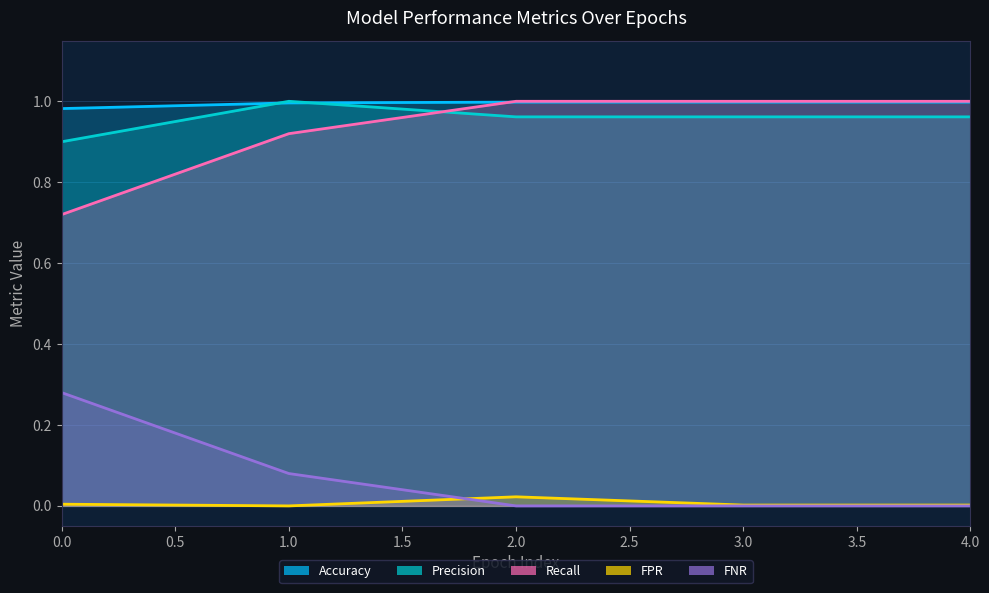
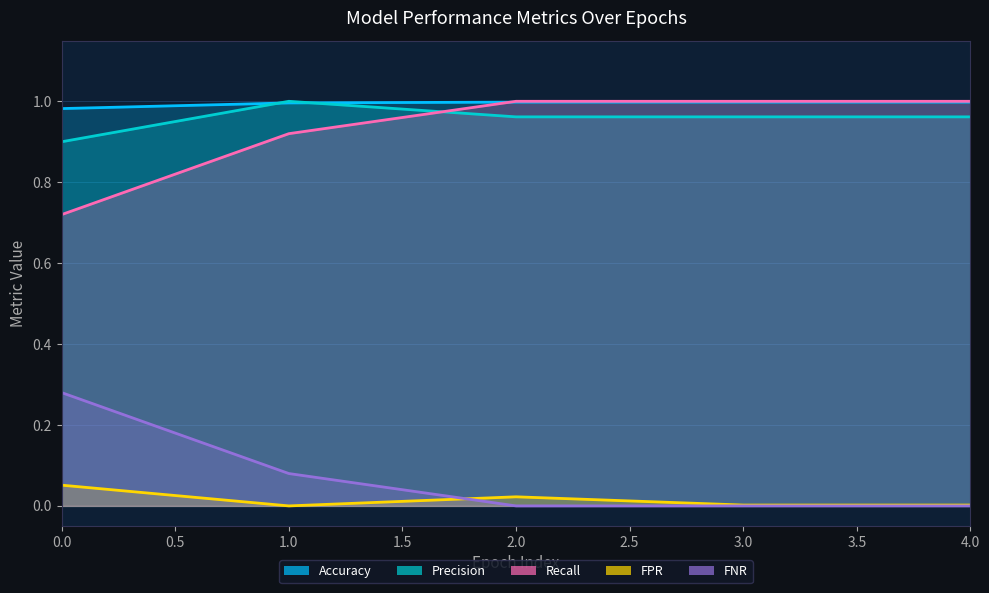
  {
    "FPR": {
-     "0.0": 0.00,
+     "0.0": 0.05,
      "1.0": 0.00,
      "2.0": 0.02
    }
  }
